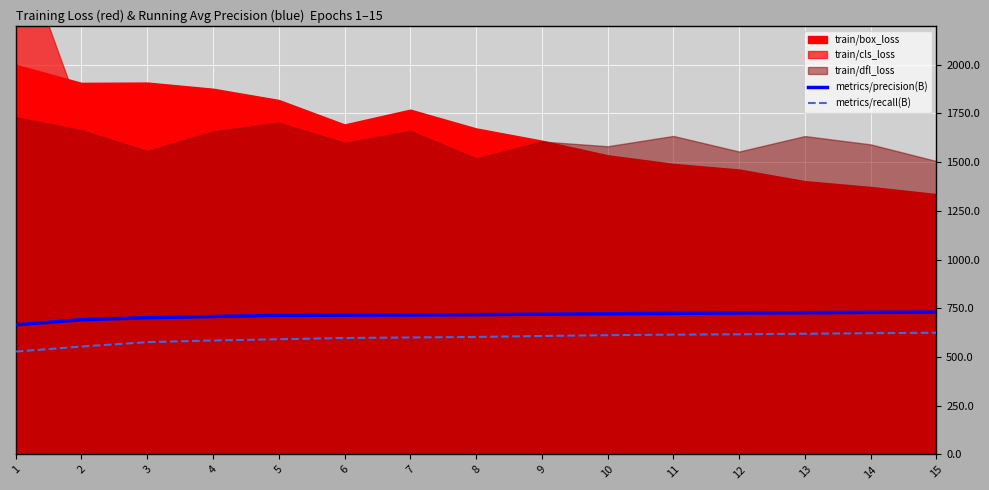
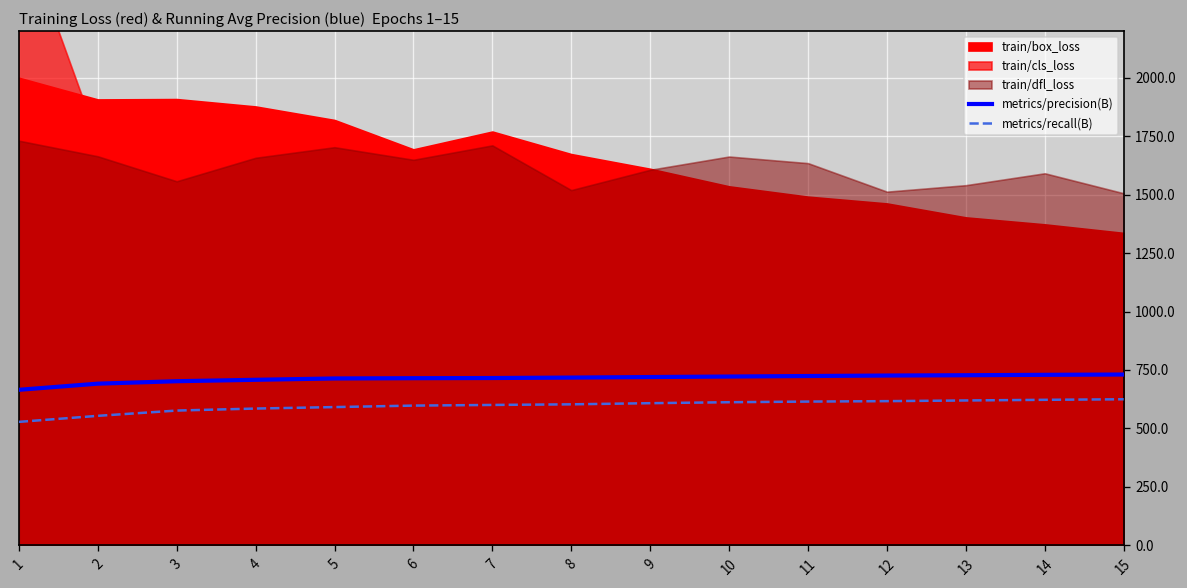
  {
    "metrics/precision(B)": {
      "1": 670,
      "2": 690,
      "3": 700,
      "4": 710,
      "5": 710,
      "6": 710,
      "7": 720,
      "8": 720,
      "9": 720,
      "10": 720,
      "11": 720,
      "12": 730,
      "13": 730,
      "14": 730,
      "15": 730
    },
    "metrics/recall(B)": {
      "1": 530,
      "2": 550,
      "3": 580,
      "4": 590,
      "5": 590,
      "6": 600,
      "7": 600,
      "8": 600,
      "9": 610,
      "10": 610,
      "11": 610,
      "12": 620,
      "13": 620,
      "14": 620,
      "15": 620
    },
    "train/dfl_loss": {
      "1": 1730,
      "2": 1660,
      "3": 1560,
      "5": 1700,
-     "6": 1600,
-     "7": 1660,
+     "6": 1650,
+     "7": 1710,
      "8": 1520,
-     "10": 1580,
+     "10": 1660,
      "11": 1630,
-     "12": 1550,
-     "13": 1630,
+     "12": 1510,
+     "13": 1540,
      "14": 1590,
      "15": 1510
    }
  }
